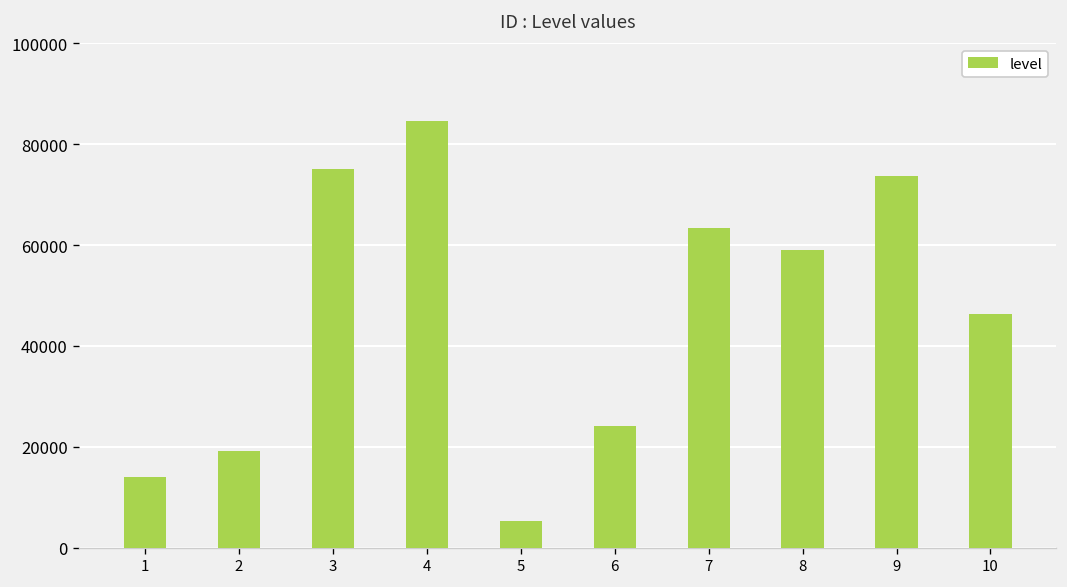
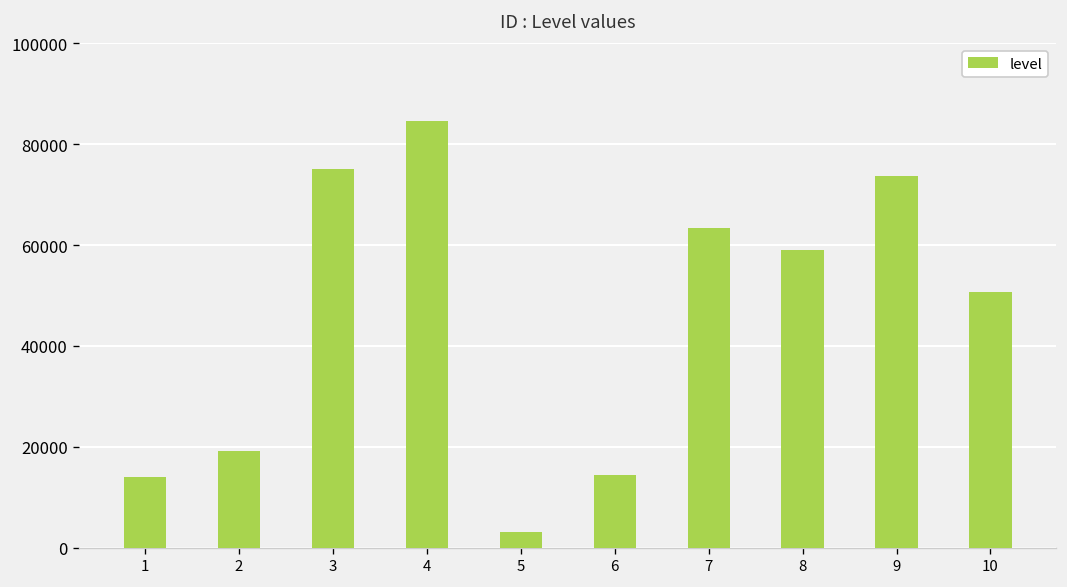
  {
    "1": 14000,
    "2": 19000,
    "3": 75000,
    "4": 85000,
-   "5": 5000,
-   "6": 24000,
+   "5": 3000,
+   "6": 14000,
    "7": 63000,
    "8": 59000,
    "9": 74000,
-   "10": 46000
+   "10": 51000
  }
